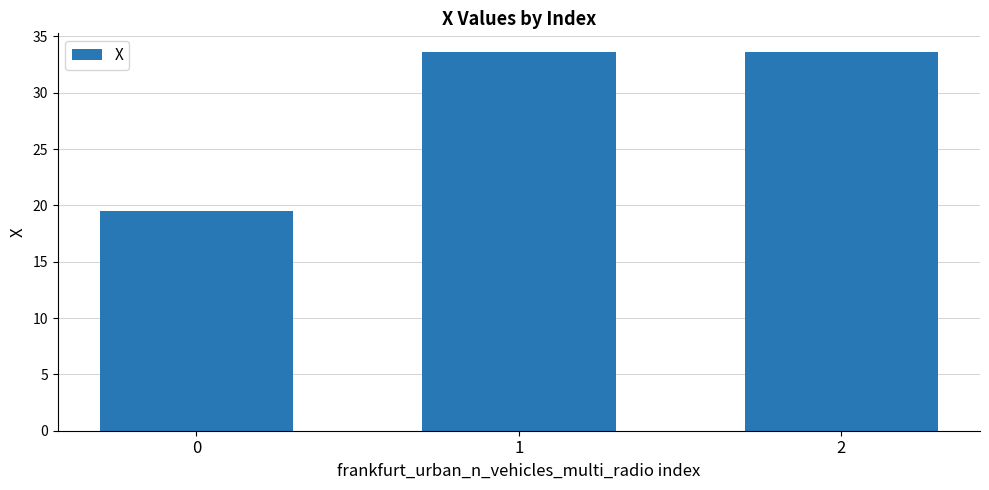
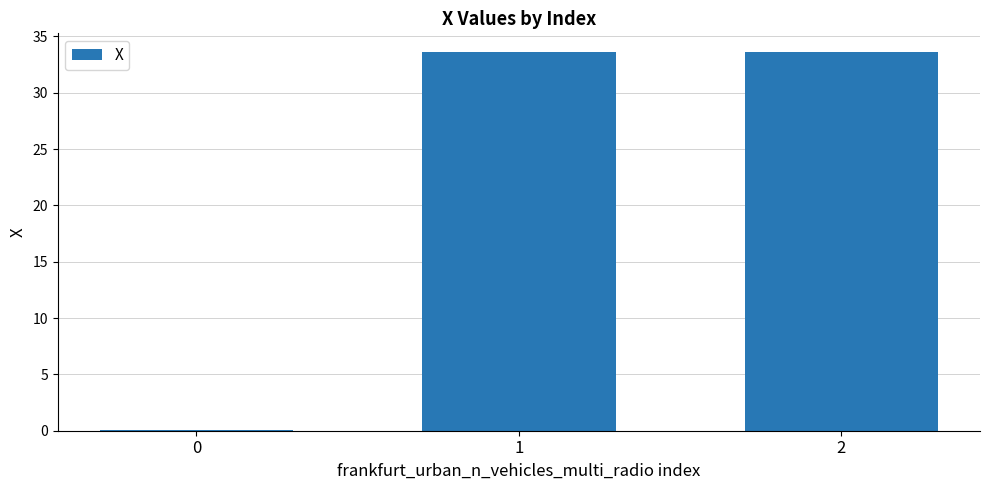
  {
-   "0": 19.5,
+   "0": 0.1,
    "1": 33.6,
    "2": 33.6
  }
